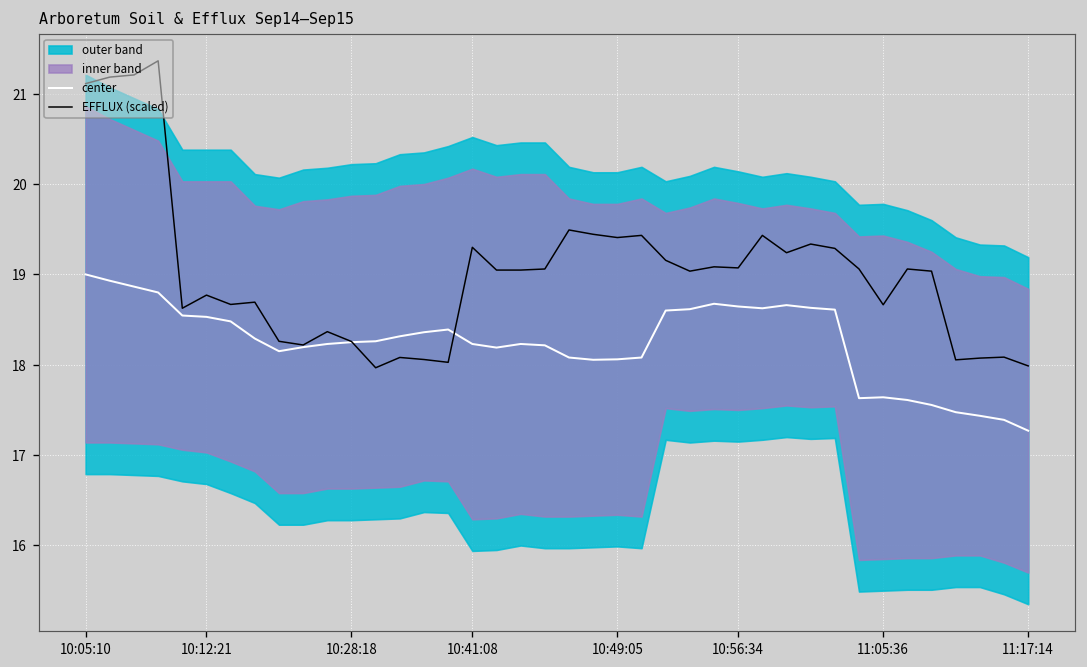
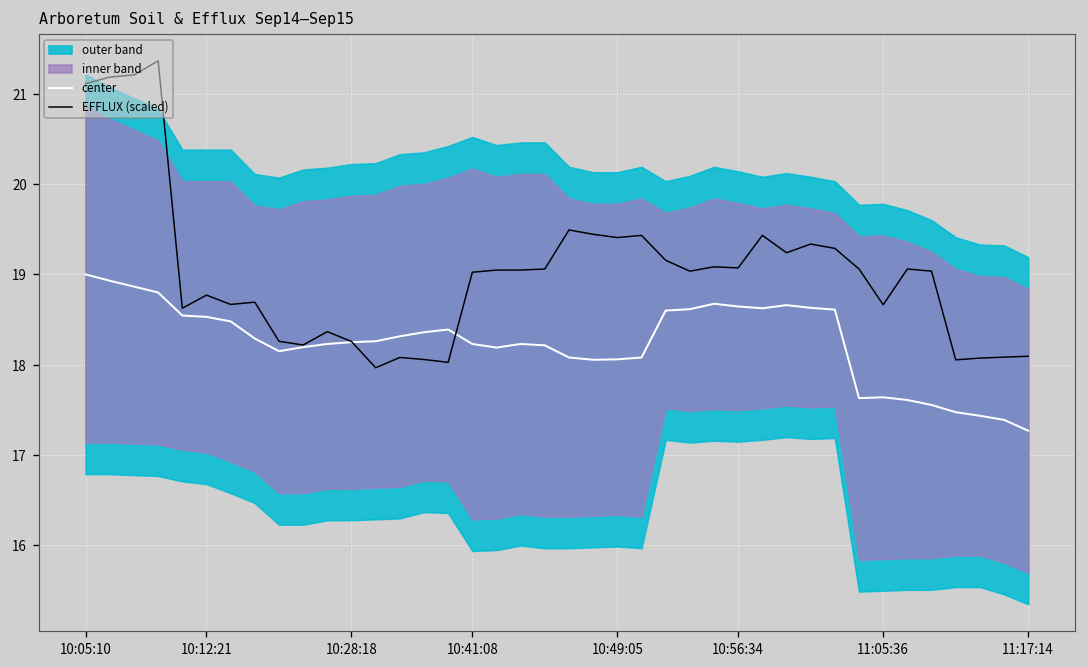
  {
    "center": {
      "10:05:10": 19.0,
      "10:12:21": 18.5,
      "10:41:08": 18.2,
      "10:49:05": 18.1,
      "10:56:34": 18.6,
      "11:05:36": 17.6,
      "11:17:14": 17.3
    },
    "EFFLUX (scaled)": {
      "10:12:21": 18.8,
-     "10:41:08": 19.3,
+     "10:41:08": 19.0,
      "10:49:05": 19.4,
      "10:56:34": 19.1,
      "11:05:36": 18.7,
-     "11:17:14": 18.0
+     "11:17:14": 18.1
    }
  }
